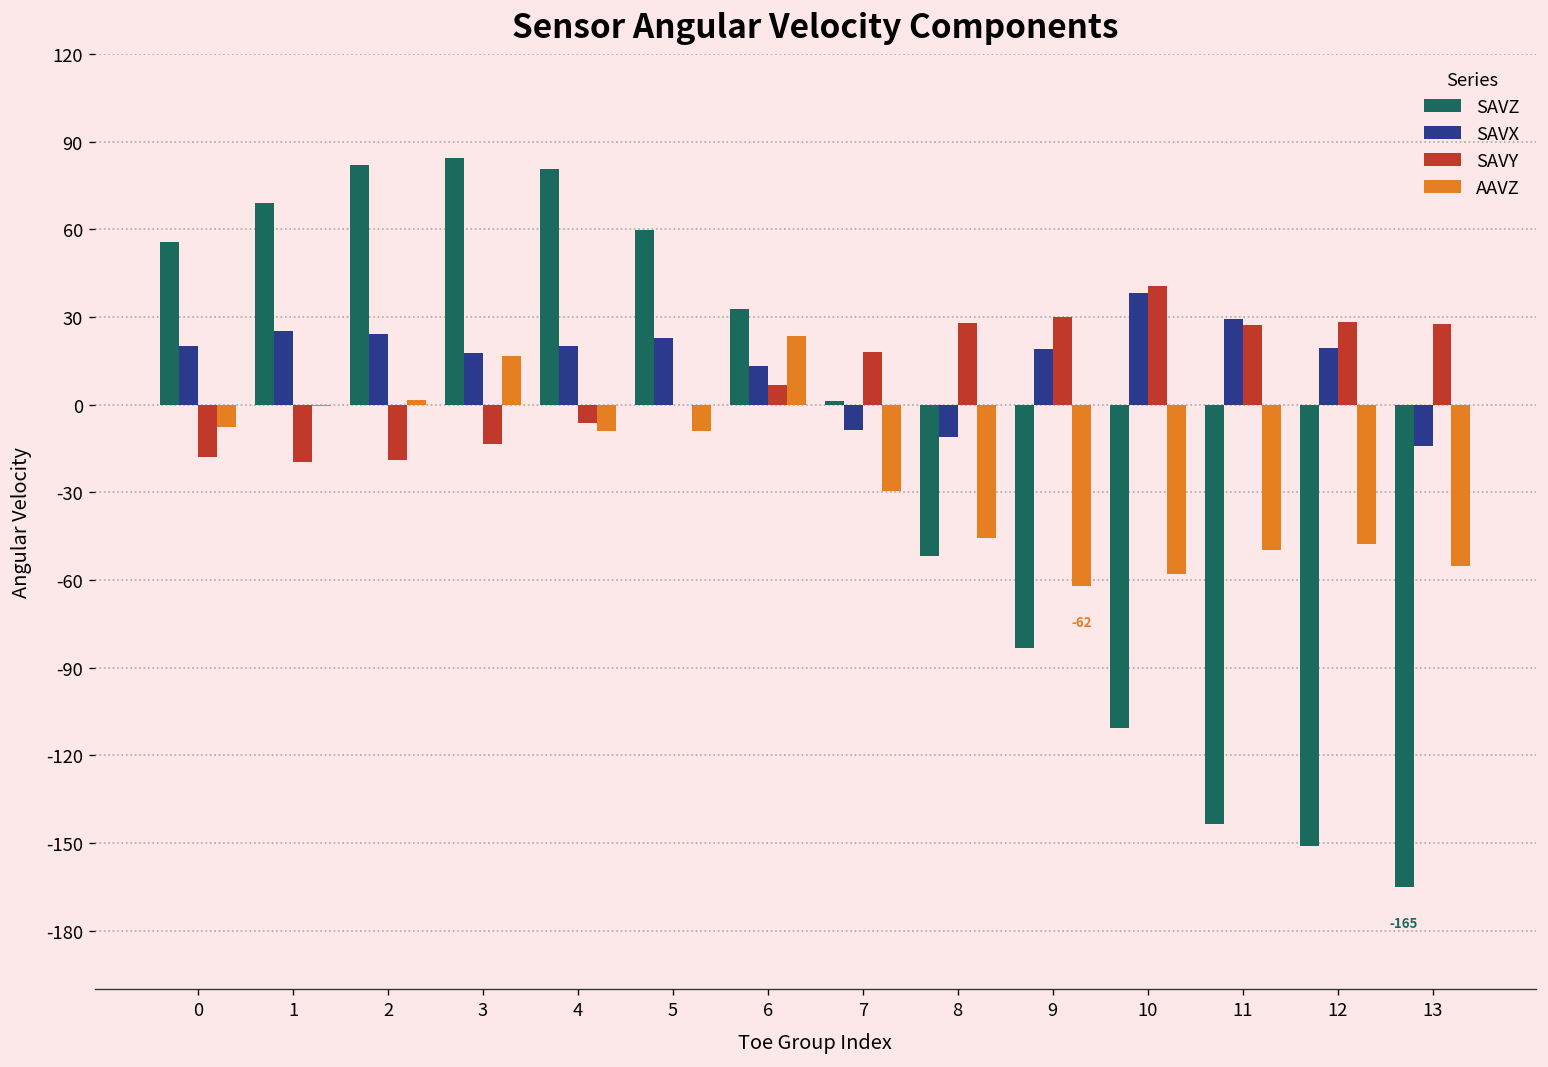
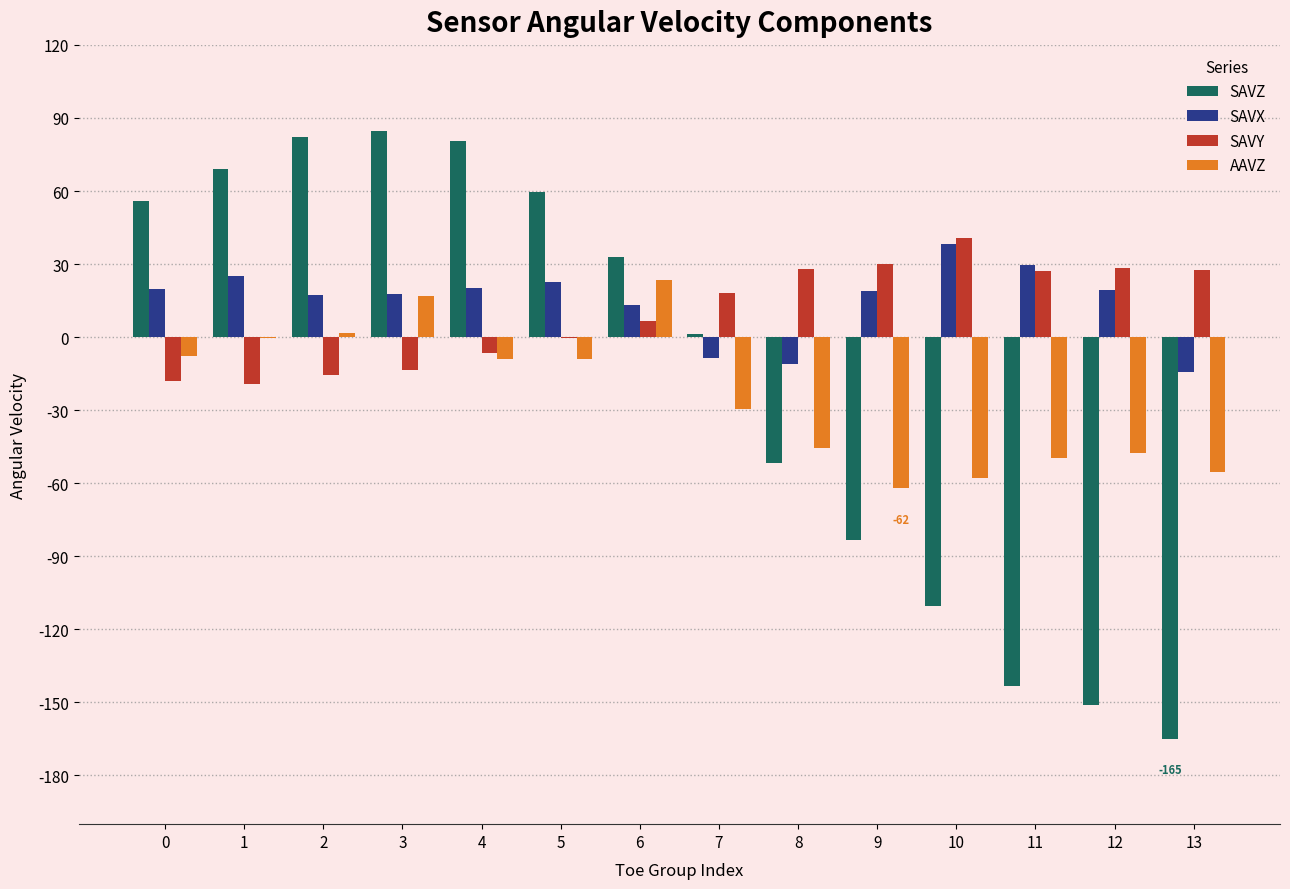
  {
    "SAVZ": {
      "13": -165
    },
    "SAVX": {
      "0": 20,
      "1": 25,
-     "2": 24,
+     "2": 17,
      "3": 18,
      "4": 20,
      "5": 23,
      "6": 13,
      "7": -9,
      "8": -11,
      "9": 19,
      "10": 38,
      "11": 29,
      "12": 19,
      "13": -14
    },
    "SAVY": {
      "0": -18,
      "1": -19,
-     "2": -19,
+     "2": -15,
      "3": -14,
      "4": -6,
      "6": 7,
      "7": 18,
      "8": 28,
      "9": 30,
      "10": 41,
      "11": 27,
      "12": 28,
      "13": 28
    },
    "AAVZ": {
      "9": -62
    }
  }
